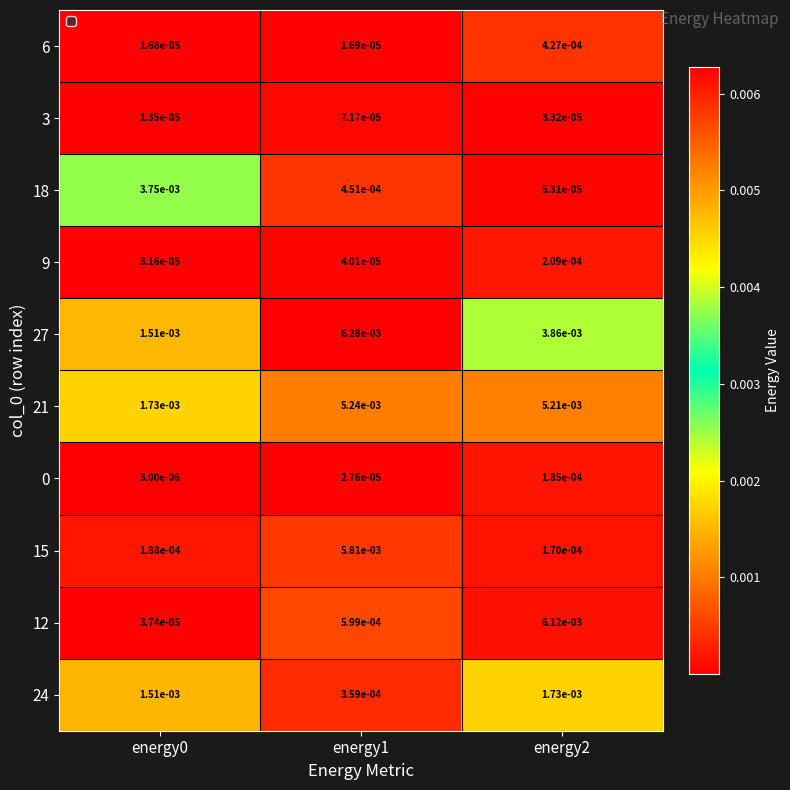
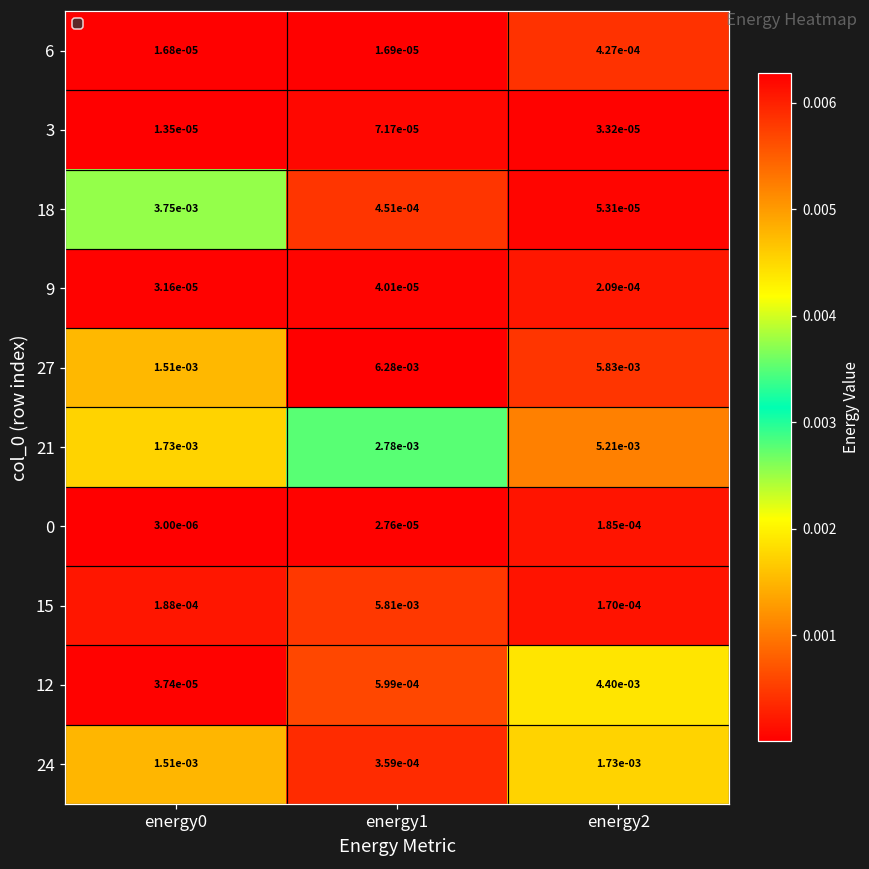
  {
    "6": {
      "energy0": "1.68e-05",
      "energy1": "1.69e-05",
      "energy2": "4.27e-04"
    },
    "3": {
      "energy0": "1.35e-05",
      "energy1": "7.17e-05",
      "energy2": "3.32e-05"
    },
    "18": {
      "energy0": "3.75e-03",
      "energy1": "4.51e-04",
      "energy2": "5.31e-05"
    },
    "9": {
      "energy0": "3.16e-05",
      "energy1": "4.01e-05",
      "energy2": "2.09e-04"
    },
    "27": {
      "energy0": "1.51e-03",
      "energy1": "6.28e-03",
-     "energy2": "3.86e-03"
+     "energy2": "5.83e-03"
    },
    "21": {
      "energy0": "1.73e-03",
-     "energy1": "5.24e-03",
+     "energy1": "2.78e-03",
      "energy2": "5.21e-03"
    },
    "0": {
      "energy0": "3.00e-06",
      "energy1": "2.76e-05",
      "energy2": "1.85e-04"
    },
    "15": {
      "energy0": "1.88e-04",
      "energy1": "5.81e-03",
      "energy2": "1.70e-04"
    },
    "12": {
      "energy0": "3.74e-05",
      "energy1": "5.99e-04",
-     "energy2": "6.12e-03"
+     "energy2": "4.40e-03"
    },
    "24": {
      "energy0": "1.51e-03",
      "energy1": "3.59e-04",
      "energy2": "1.73e-03"
    }
  }
